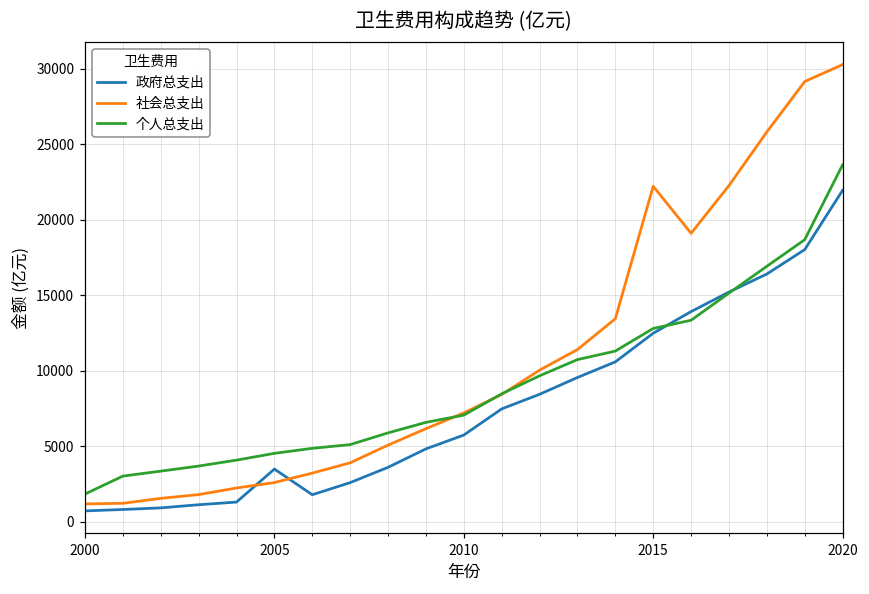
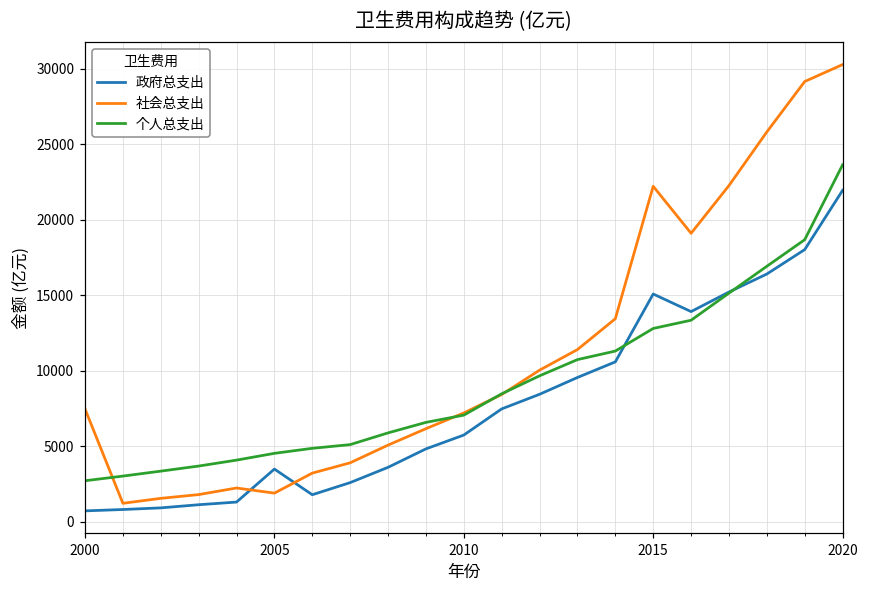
  {
    "政府总支出": {
      "2000": 700,
      "2005": 3500,
      "2010": 5700,
-     "2015": 12500,
+     "2015": 15100,
      "2020": 21900
    },
    "社会总支出": {
-     "2000": 1200,
-     "2005": 2600,
+     "2000": 7500,
+     "2005": 1900,
      "2015": 22200,
      "2020": 30300
    },
    "个人总支出": {
-     "2000": 1800,
+     "2000": 2700,
      "2005": 4500,
      "2015": 12800,
      "2020": 23600
    }
  }
